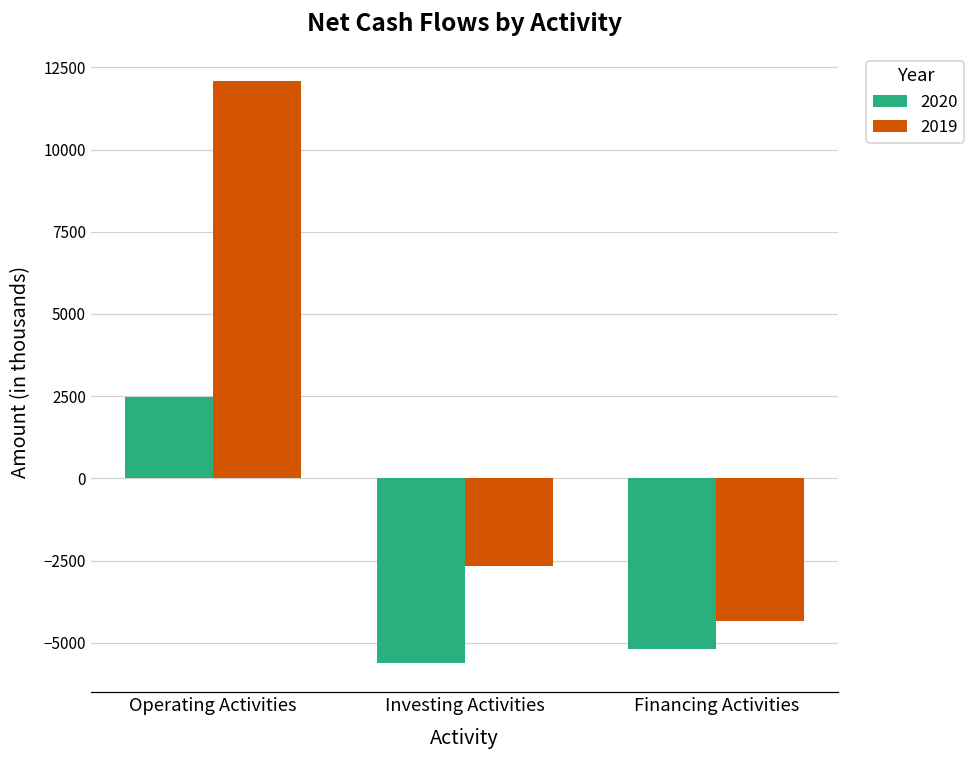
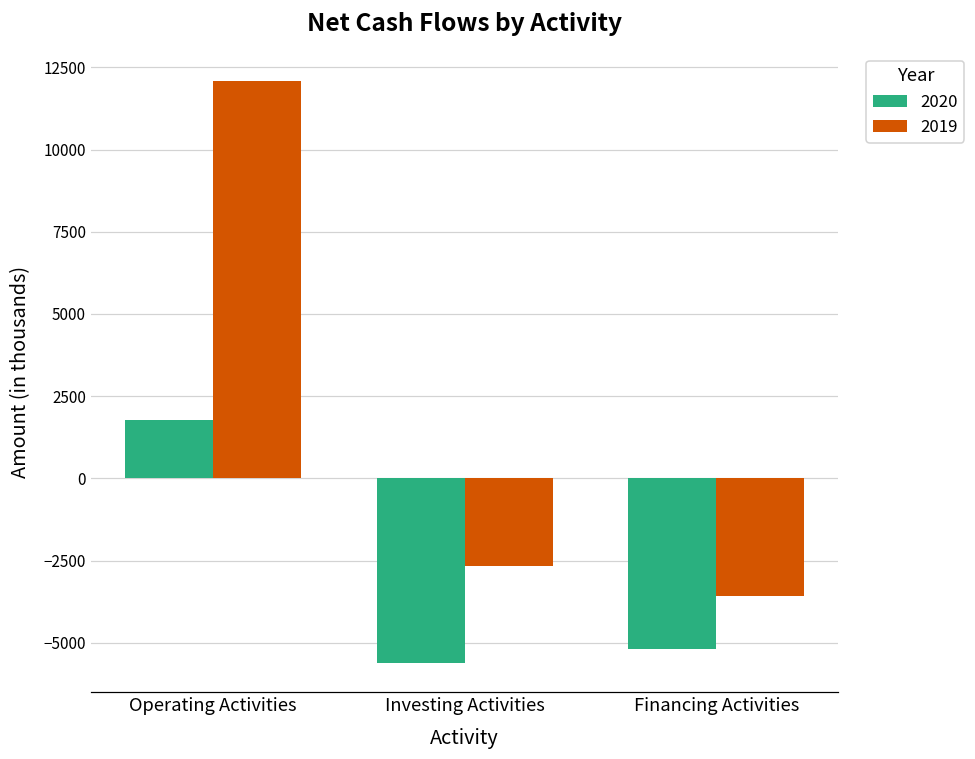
  {
    "2020": {
-     "Operating Activities": 2500,
+     "Operating Activities": 1800,
      "Investing Activities": -5600,
      "Financing Activities": -5200
    },
    "2019": {
      "Operating Activities": 12100,
      "Investing Activities": -2700,
-     "Financing Activities": -4300
+     "Financing Activities": -3600
    }
  }
